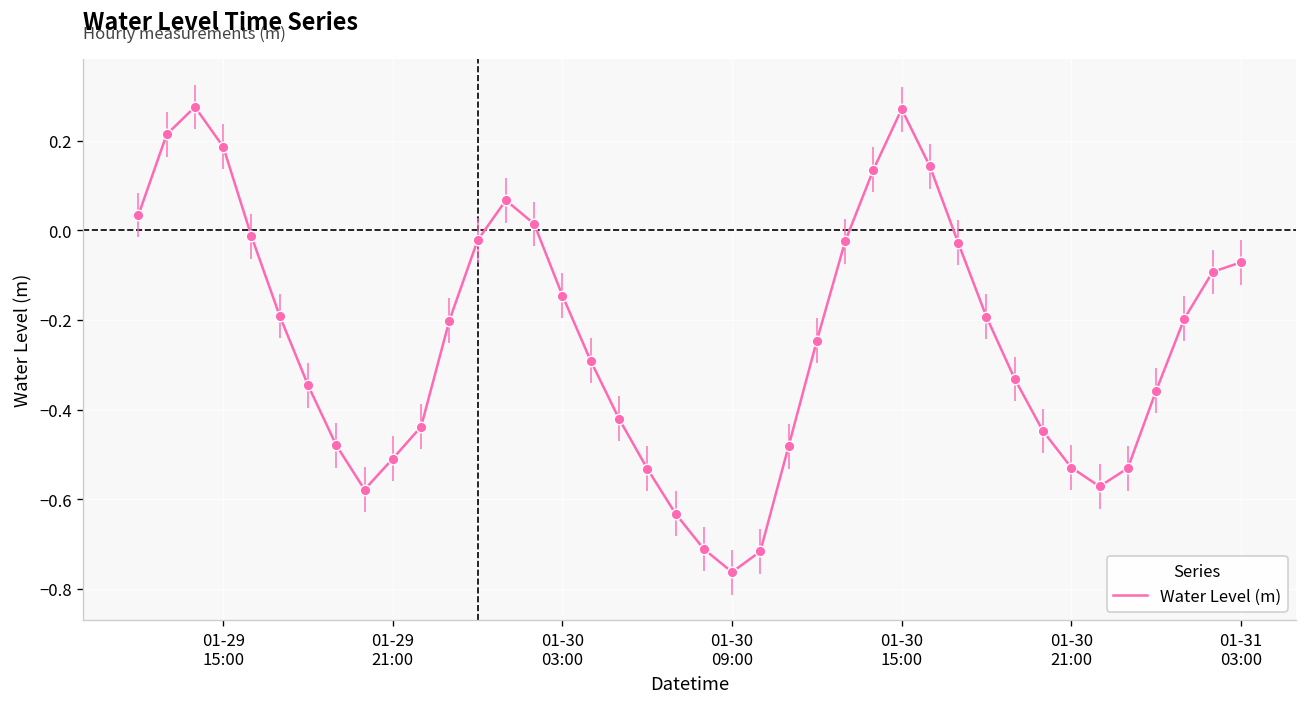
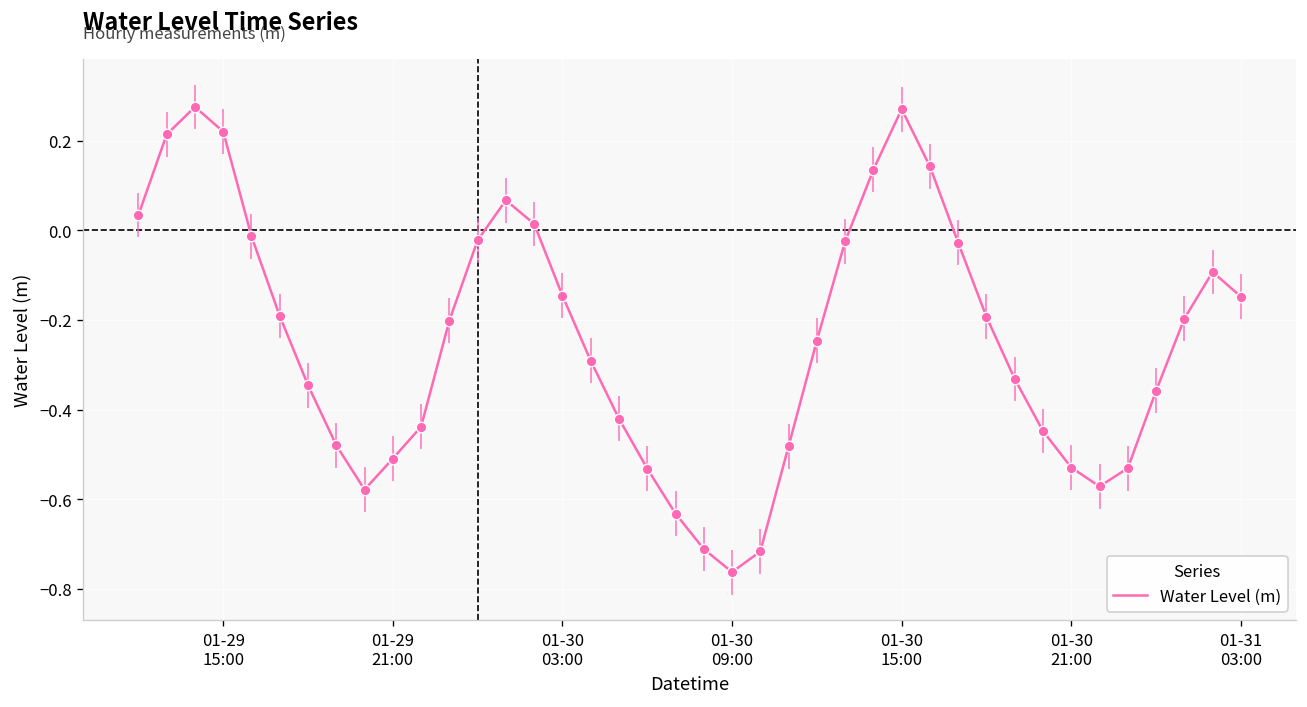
  {
-   "01-29 15:00": 0.19,
+   "01-29 15:00": 0.22,
    "01-29 21:00": -0.51,
    "01-30 03:00": -0.15,
    "01-30 09:00": -0.76,
    "01-30 15:00": 0.27,
    "01-30 21:00": -0.53,
-   "01-31 03:00": -0.07
+   "01-31 03:00": -0.15
  }
